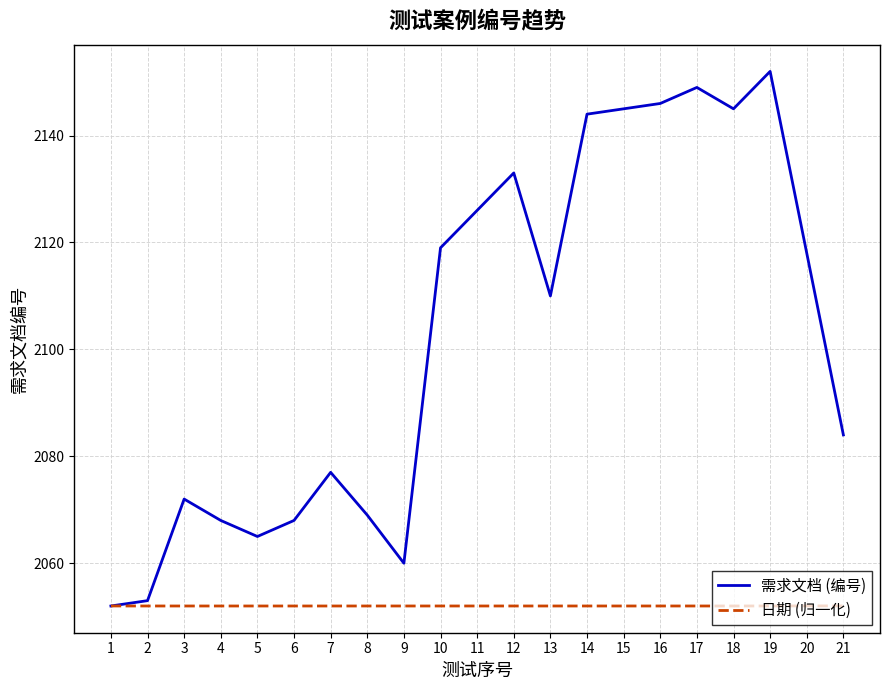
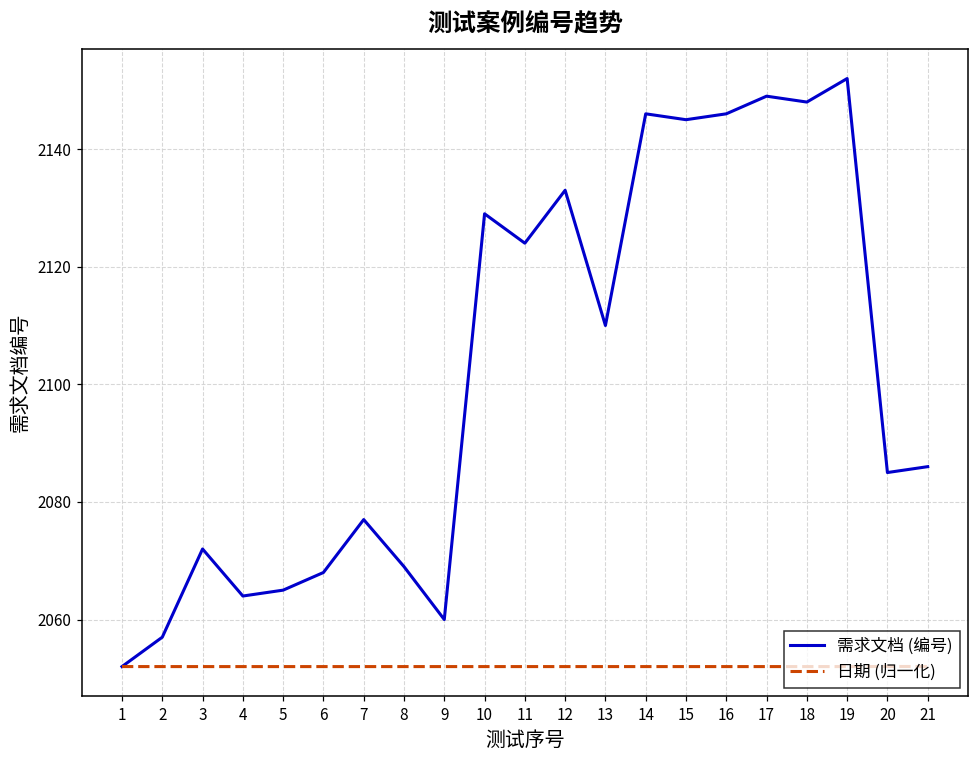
  {
    "需求文档 (编号)": {
-     "2": 2053,
+     "2": 2057,
      "3": 2072,
-     "4": 2068,
+     "4": 2064,
      "5": 2065,
      "6": 2068,
      "7": 2077,
      "8": 2069,
      "9": 2060,
-     "10": 2119,
-     "11": 2126,
+     "10": 2129,
+     "11": 2124,
      "12": 2133,
      "13": 2110,
-     "14": 2144,
+     "14": 2146,
      "15": 2145,
      "16": 2146,
      "17": 2149,
-     "18": 2145,
+     "18": 2148,
      "19": 2152,
-     "20": 2118,
-     "21": 2084
+     "20": 2085,
+     "21": 2086
    },
    "日期 (归一化)": {
      "2": 2052,
      "3": 2052,
      "4": 2052,
      "5": 2052,
      "6": 2052,
      "7": 2052,
      "8": 2052,
      "9": 2052,
      "10": 2052,
      "11": 2052,
      "12": 2052,
      "13": 2052,
      "14": 2052,
      "15": 2052,
      "16": 2052,
      "17": 2052
    }
  }
